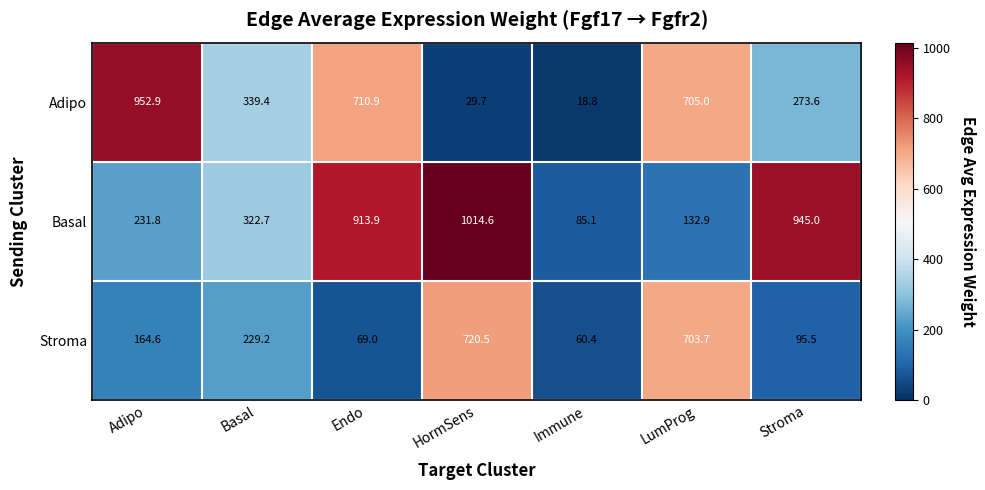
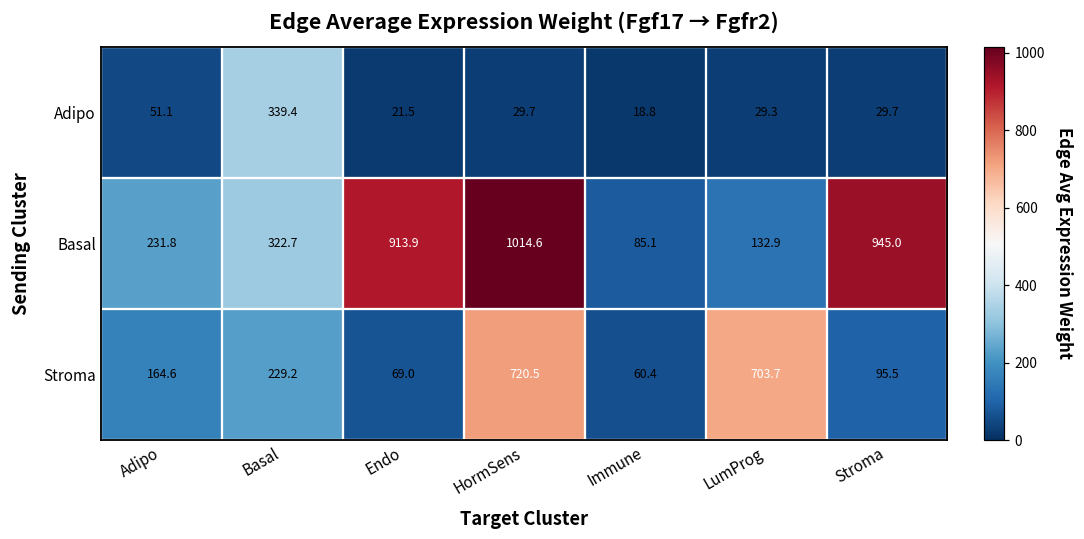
  {
    "Adipo": {
-     "Adipo": 952.9,
+     "Adipo": 51.1,
      "Basal": 339.4,
-     "Endo": 710.9,
+     "Endo": 21.5,
      "HormSens": 29.7,
      "Immune": 18.8,
-     "LumProg": 705.0,
-     "Stroma": 273.6
+     "LumProg": 29.3,
+     "Stroma": 29.7
    },
    "Basal": {
      "Adipo": 231.8,
      "Basal": 322.7,
      "Endo": 913.9,
      "HormSens": 1014.6,
      "Immune": 85.1,
      "LumProg": 132.9,
      "Stroma": 945.0
    },
    "Stroma": {
      "Adipo": 164.6,
      "Basal": 229.2,
      "Endo": 69.0,
      "HormSens": 720.5,
      "Immune": 60.4,
      "LumProg": 703.7,
      "Stroma": 95.5
    }
  }
